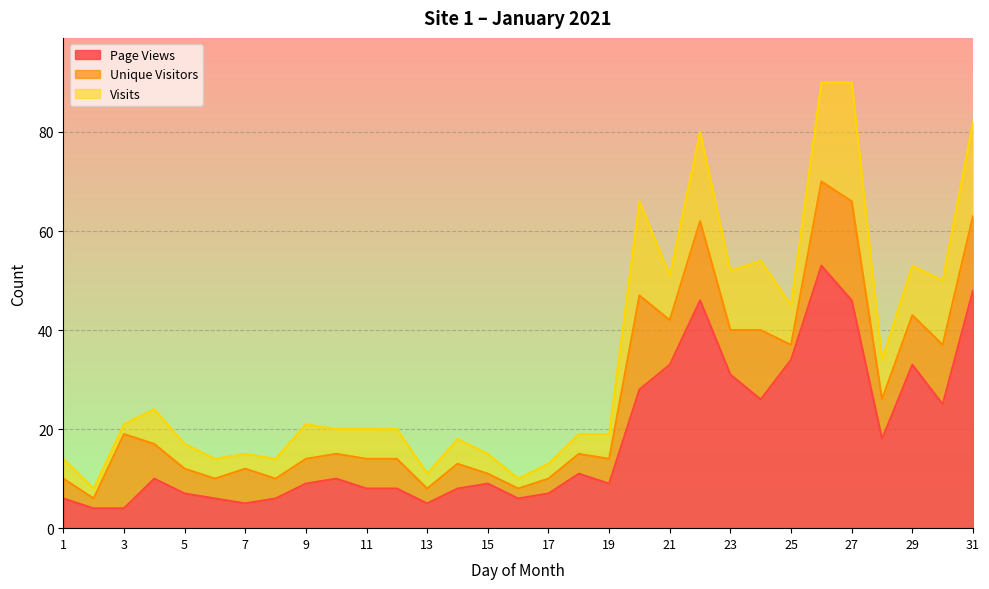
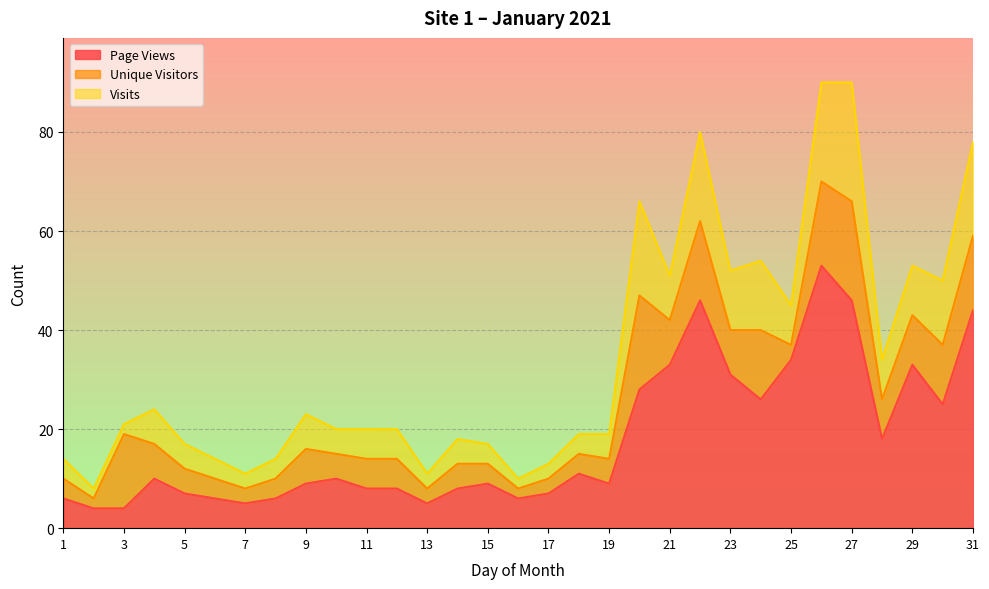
  {
    "Page Views": {
      "1": 6,
      "3": 4,
      "5": 7,
      "7": 5,
      "9": 9,
      "11": 8,
      "13": 5,
      "15": 9,
      "17": 7,
      "19": 9,
      "21": 33,
      "23": 31,
      "25": 34,
      "27": 46,
      "29": 33,
-     "31": 48
+     "31": 44
    },
    "Unique Visitors": {
      "1": 4,
      "3": 15,
      "5": 5,
-     "7": 7,
-     "9": 5,
+     "7": 3,
+     "9": 7,
      "11": 6,
      "13": 3,
-     "15": 2,
+     "15": 4,
      "17": 3,
      "19": 5,
      "21": 9,
      "23": 9,
      "25": 3,
      "27": 20,
      "29": 10,
      "31": 15
    },
    "Visits": {
      "1": 4,
      "3": 2,
      "5": 5,
      "7": 3,
      "9": 7,
      "11": 6,
      "13": 3,
      "15": 4,
      "17": 3,
      "19": 5,
      "21": 9,
      "23": 12,
      "25": 8,
      "27": 24,
      "29": 10,
      "31": 19
    }
  }
